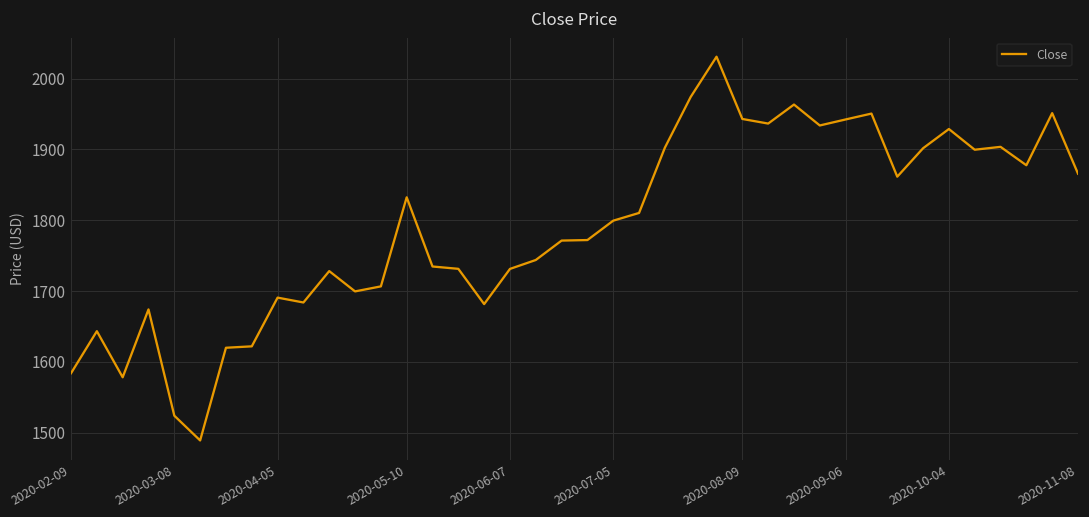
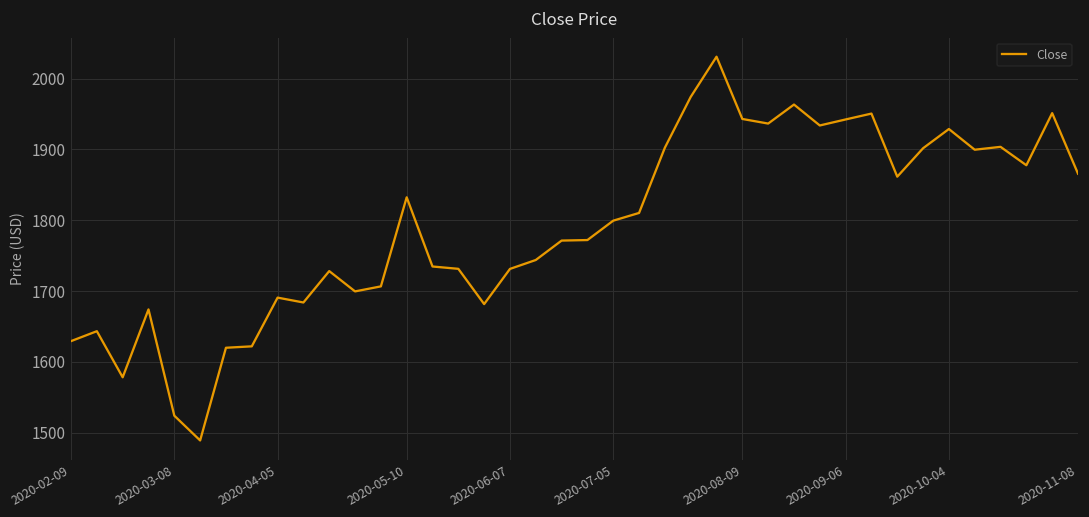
  {
-   "2020-02-09": 1580,
+   "2020-02-09": 1630,
    "2020-05-10": 1830,
    "2020-08-09": 1940,
    "2020-11-08": 1870
  }
